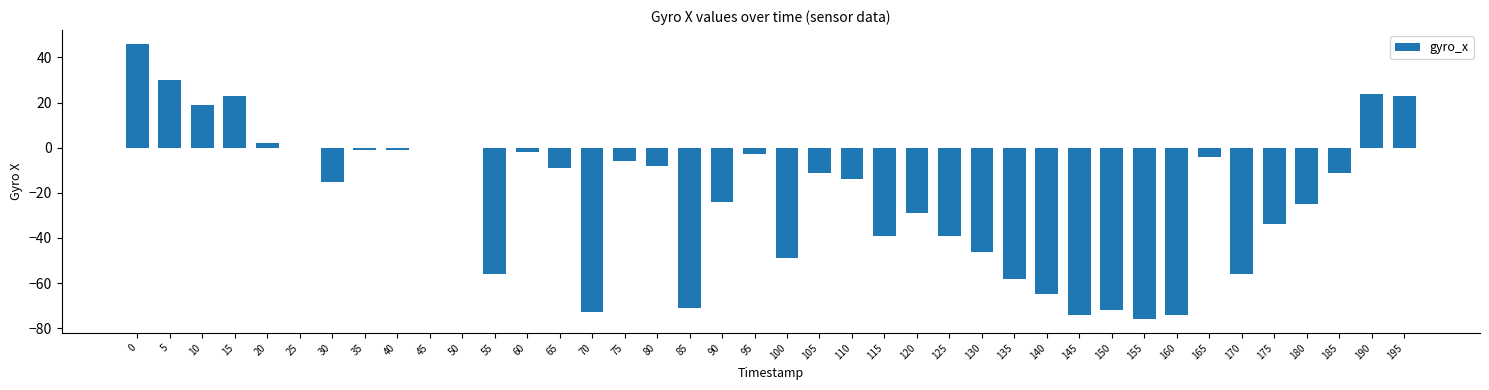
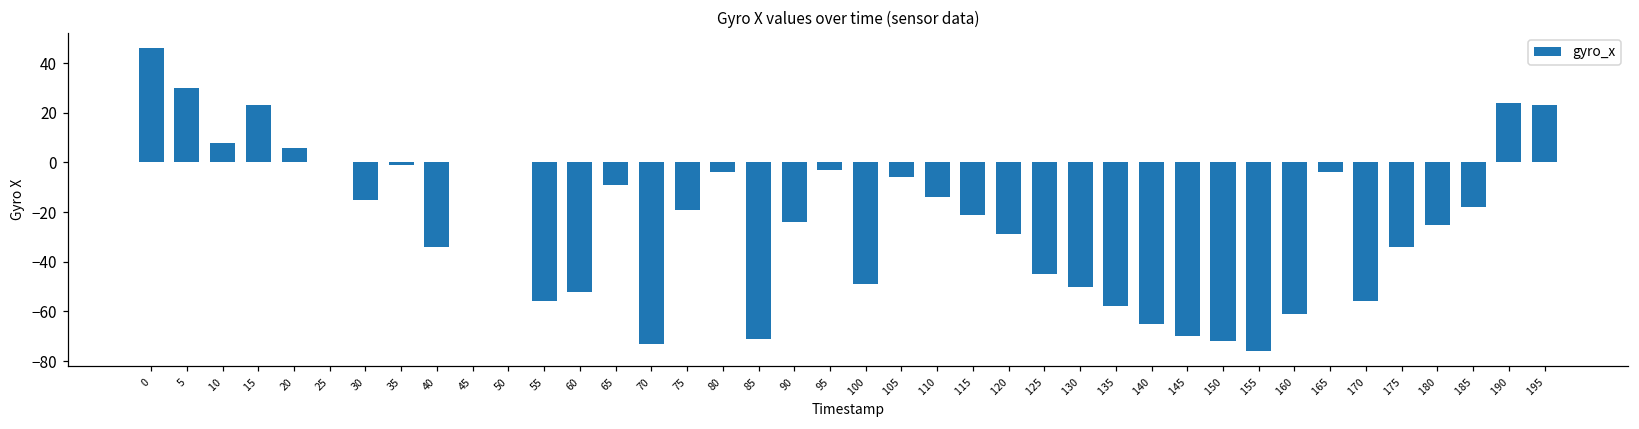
  {
    "0": 46,
    "5": 30,
-   "10": 19,
+   "10": 8,
    "15": 23,
-   "20": 2,
+   "20": 6,
    "25": 0,
    "30": -15,
-   "40": -1,
+   "40": -34,
    "45": 0,
    "50": 0,
    "55": -56,
-   "60": -2,
+   "60": -52,
    "65": -9,
    "70": -73,
-   "75": -6,
-   "80": -8,
+   "75": -19,
+   "80": -4,
    "85": -71,
    "90": -24,
    "95": -3,
    "100": -49,
-   "105": -11,
+   "105": -6,
    "110": -14,
-   "115": -39,
+   "115": -21,
    "120": -29,
-   "125": -39,
-   "130": -46,
+   "125": -45,
+   "130": -50,
    "135": -58,
    "140": -65,
-   "145": -74,
+   "145": -70,
    "150": -72,
    "155": -76,
-   "160": -74,
+   "160": -61,
    "165": -4,
    "170": -56,
    "175": -34,
    "180": -25,
-   "185": -11,
+   "185": -18,
    "190": 24,
    "195": 23
  }
